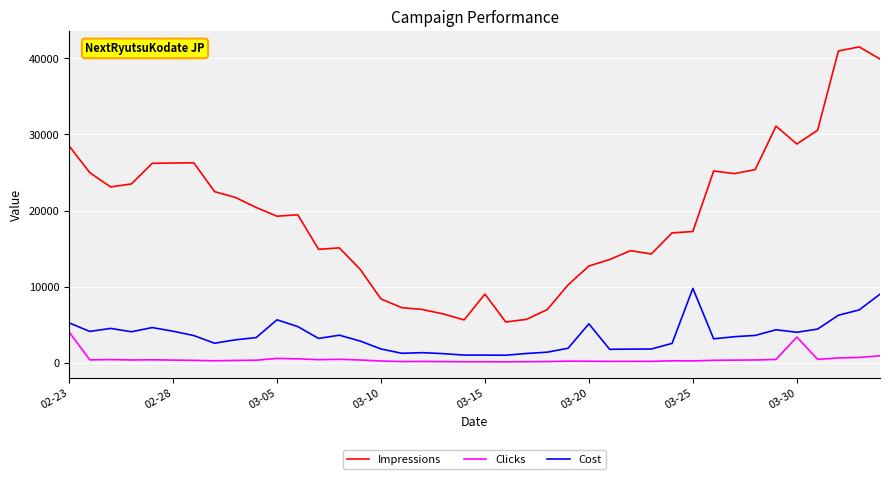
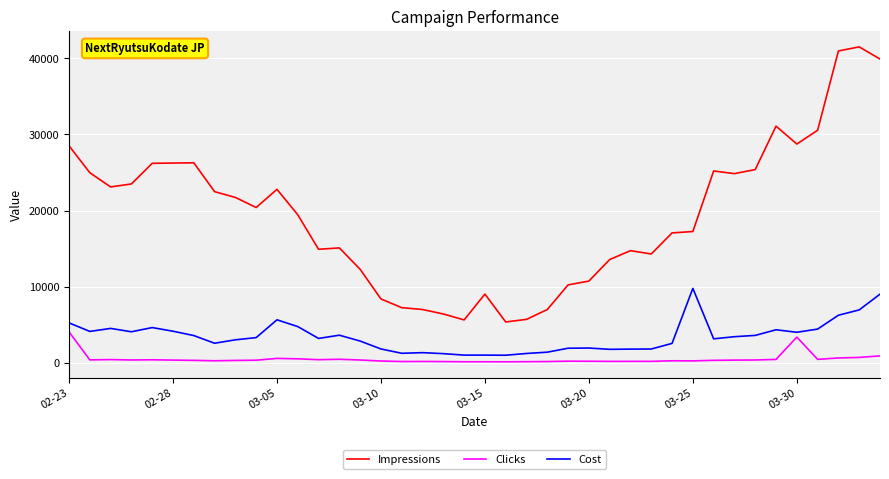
  {
    "Impressions": {
      "02-23": 29000,
      "02-28": 26000,
-     "03-05": 19000,
+     "03-05": 23000,
      "03-10": 8000,
      "03-15": 9000,
-     "03-20": 13000,
+     "03-20": 11000,
      "03-25": 17000,
      "03-30": 29000
    },
    "Clicks": {
      "02-23": 4000,
      "02-28": 0,
      "03-05": 1000,
      "03-10": 0,
      "03-15": 0,
      "03-20": 0,
      "03-25": 0,
      "03-30": 3000
    },
    "Cost": {
      "02-23": 5000,
      "02-28": 4000,
      "03-05": 6000,
      "03-10": 2000,
      "03-15": 1000,
-     "03-20": 5000,
+     "03-20": 2000,
      "03-25": 10000,
      "03-30": 4000
    }
  }
